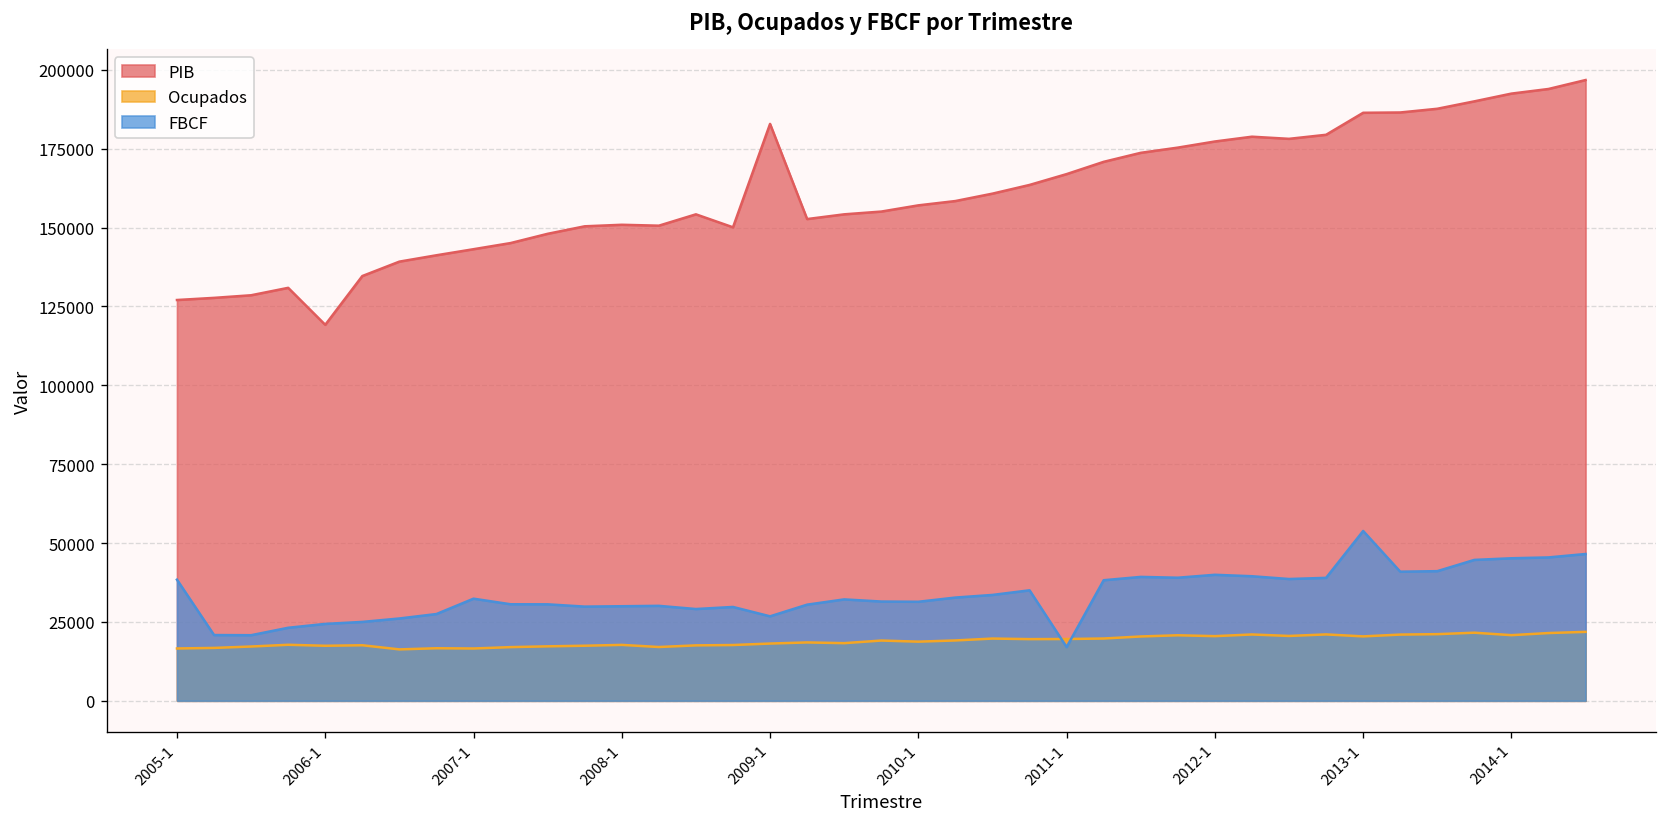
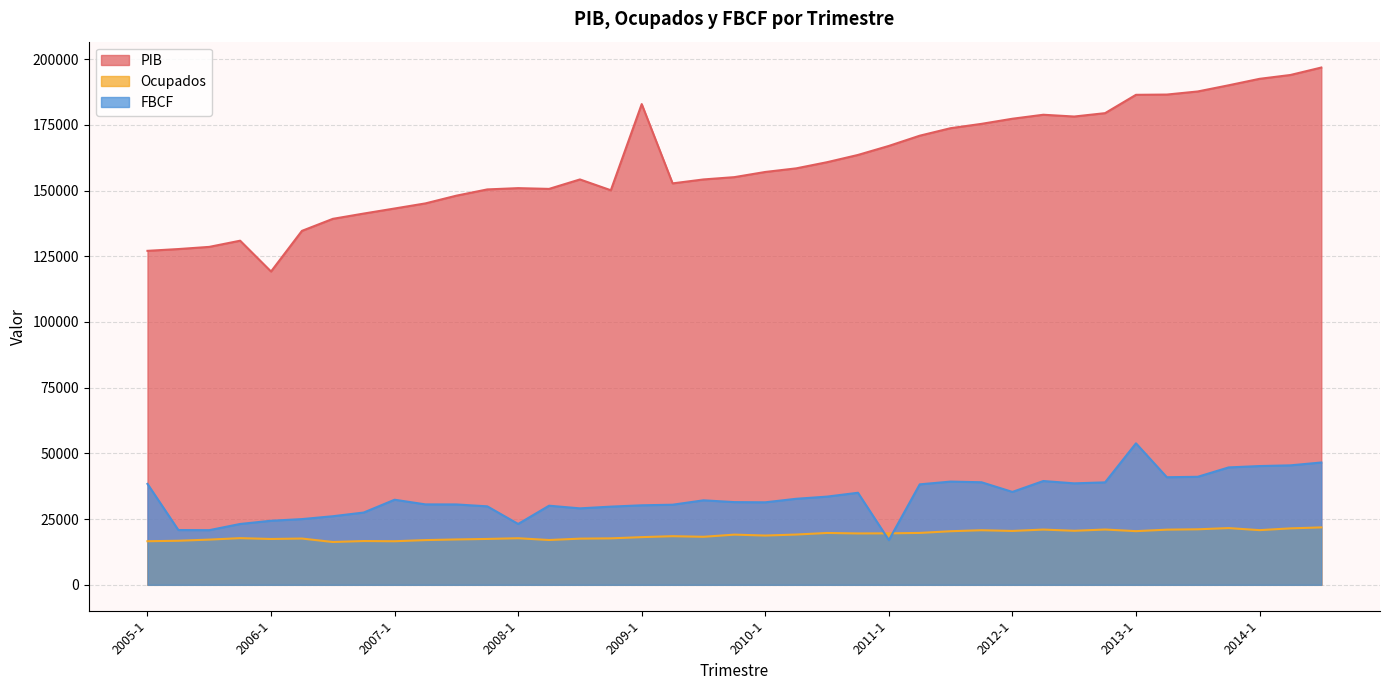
  {
    "PIB": {
      "2005-1": 127000,
      "2006-1": 119000,
      "2007-1": 143000,
      "2008-1": 151000,
      "2009-1": 183000,
      "2010-1": 157000,
      "2011-1": 167000,
      "2012-1": 177000,
      "2013-1": 186000,
      "2014-1": 192000
    },
    "Ocupados": {
      "2005-1": 17000,
      "2006-1": 17000,
      "2007-1": 17000,
      "2008-1": 18000,
      "2009-1": 18000,
      "2010-1": 19000,
      "2011-1": 20000,
      "2012-1": 20000,
      "2013-1": 20000,
      "2014-1": 21000
    },
    "FBCF": {
      "2005-1": 38000,
      "2006-1": 24000,
      "2007-1": 32000,
-     "2008-1": 30000,
-     "2009-1": 27000,
+     "2008-1": 23000,
+     "2009-1": 30000,
      "2010-1": 31000,
      "2011-1": 17000,
-     "2012-1": 40000,
+     "2012-1": 35000,
      "2013-1": 54000,
      "2014-1": 45000
    }
  }
